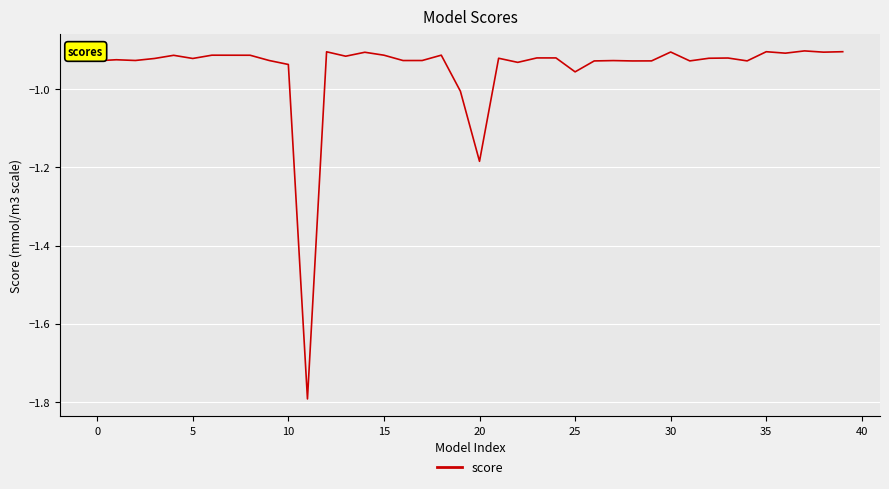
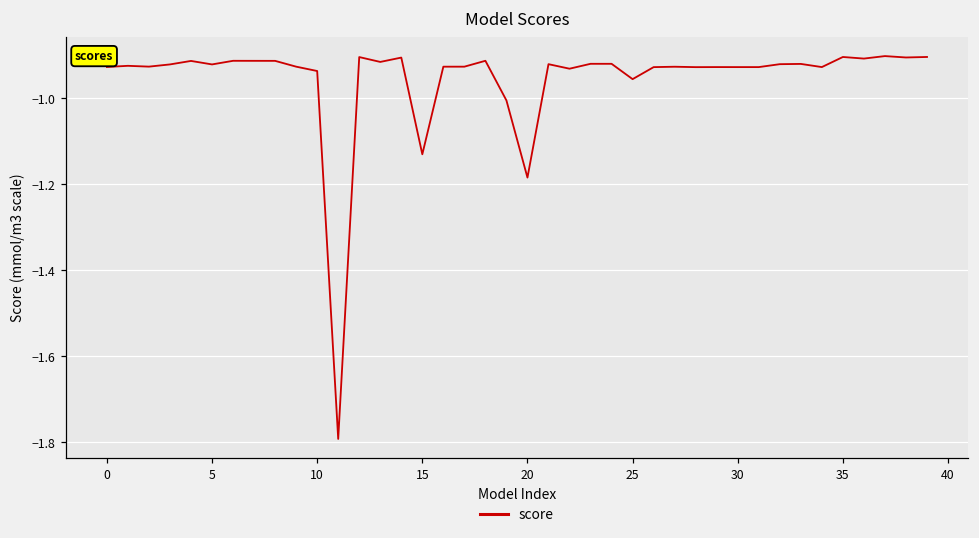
  {
    "5": -0.92,
    "10": -0.94,
-   "15": -0.91,
+   "15": -1.13,
    "20": -1.18,
    "25": -0.96,
-   "30": -0.90,
+   "30": -0.93,
    "35": -0.90
  }
